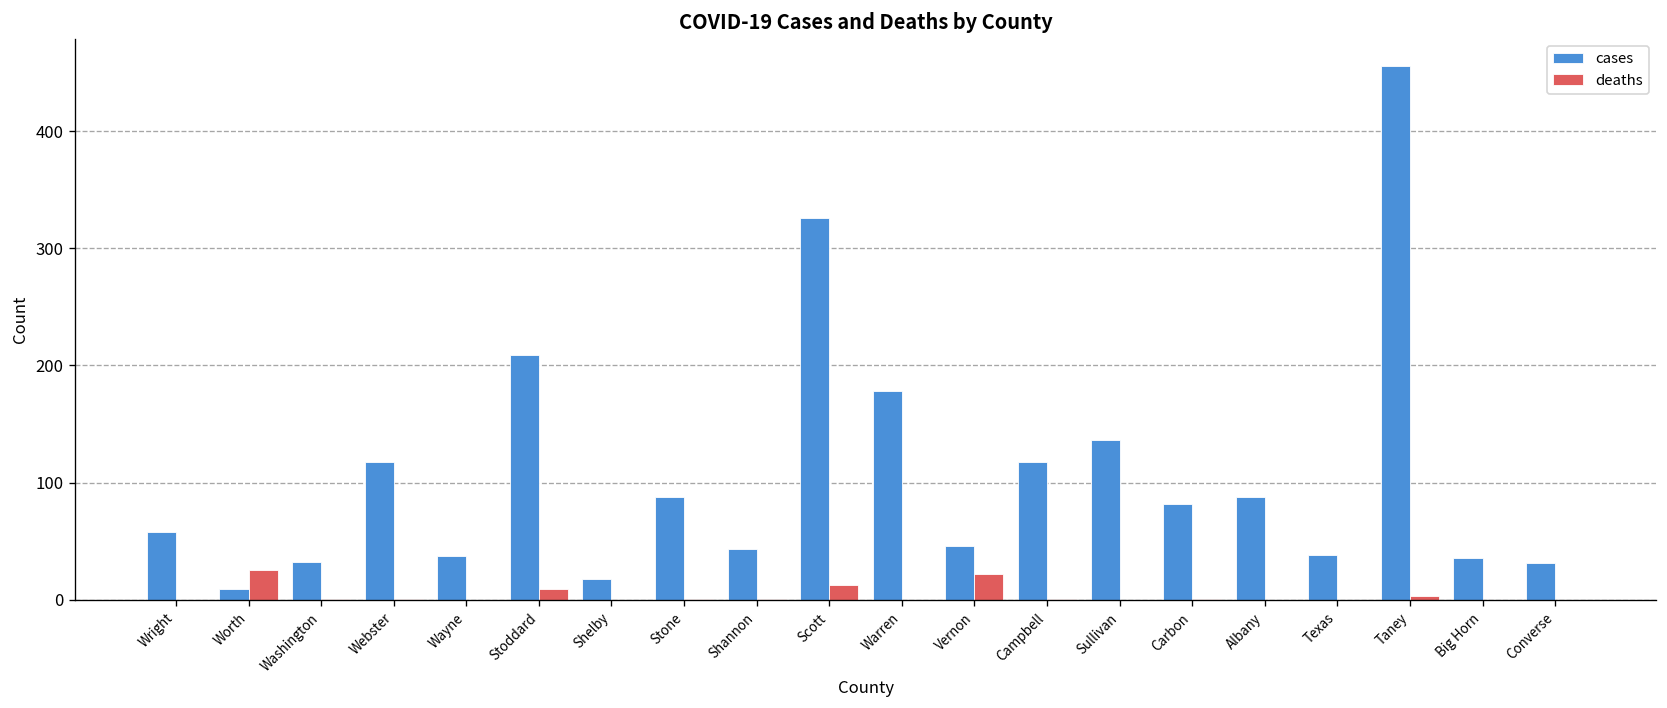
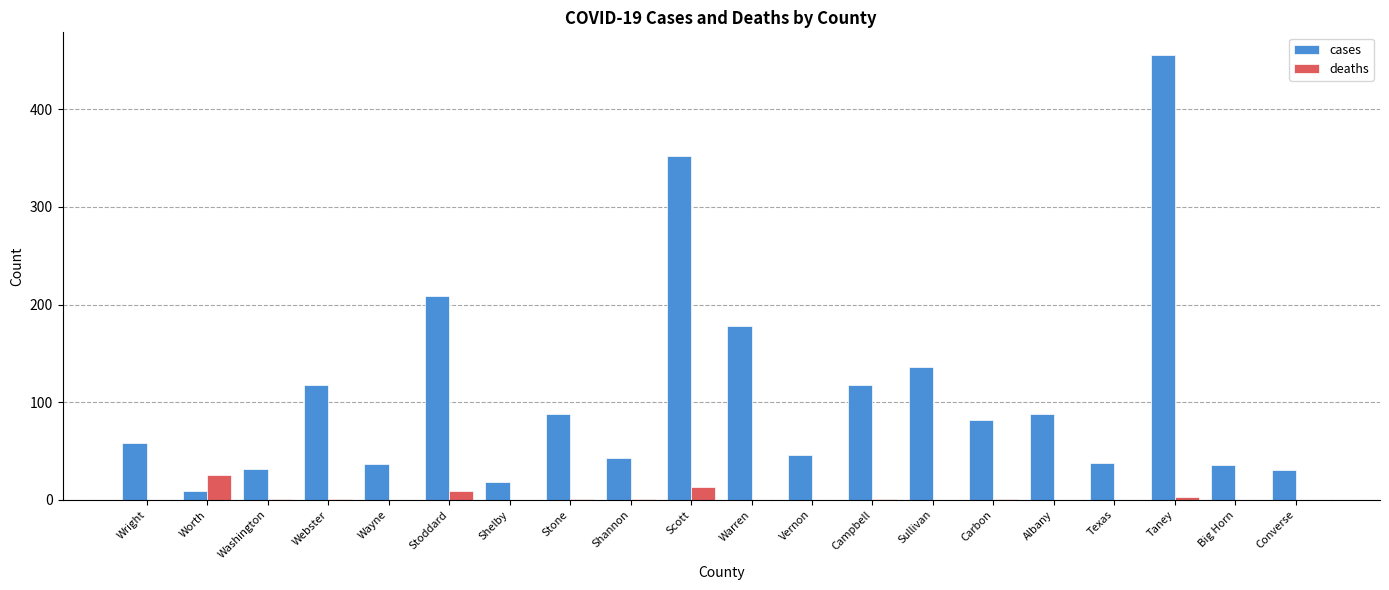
  {
    "cases": {
      "Wright": 60,
      "Worth": 10,
      "Washington": 30,
      "Webster": 120,
      "Wayne": 40,
      "Stoddard": 210,
      "Shelby": 20,
      "Stone": 90,
      "Shannon": 40,
-     "Scott": 330,
+     "Scott": 350,
      "Warren": 180,
      "Vernon": 50,
      "Campbell": 120,
      "Sullivan": 140,
      "Carbon": 80,
      "Albany": 90,
      "Texas": 40,
      "Taney": 460,
      "Big Horn": 40,
      "Converse": 30
    },
    "deaths": {
      "Wright": 0,
      "Worth": 30,
      "Wayne": 0,
      "Stoddard": 10,
      "Shelby": 0,
      "Scott": 10,
      "Warren": 0,
-     "Vernon": 20,
+     "Vernon": 0,
      "Sullivan": 0,
      "Albany": 0,
      "Texas": 0,
      "Taney": 0,
      "Big Horn": 0,
      "Converse": 0
    }
  }
